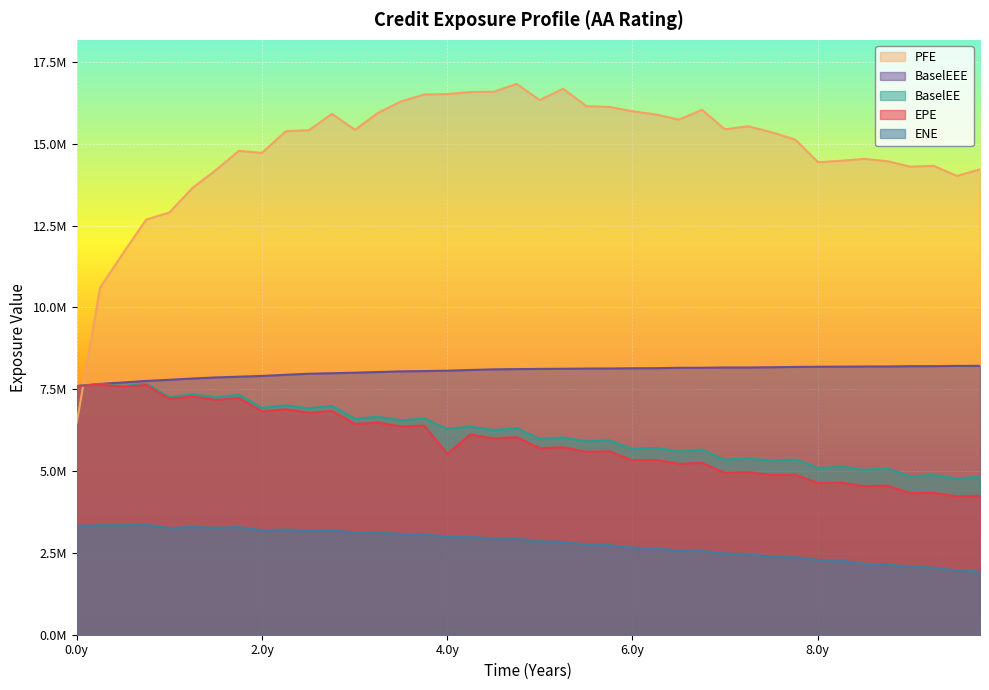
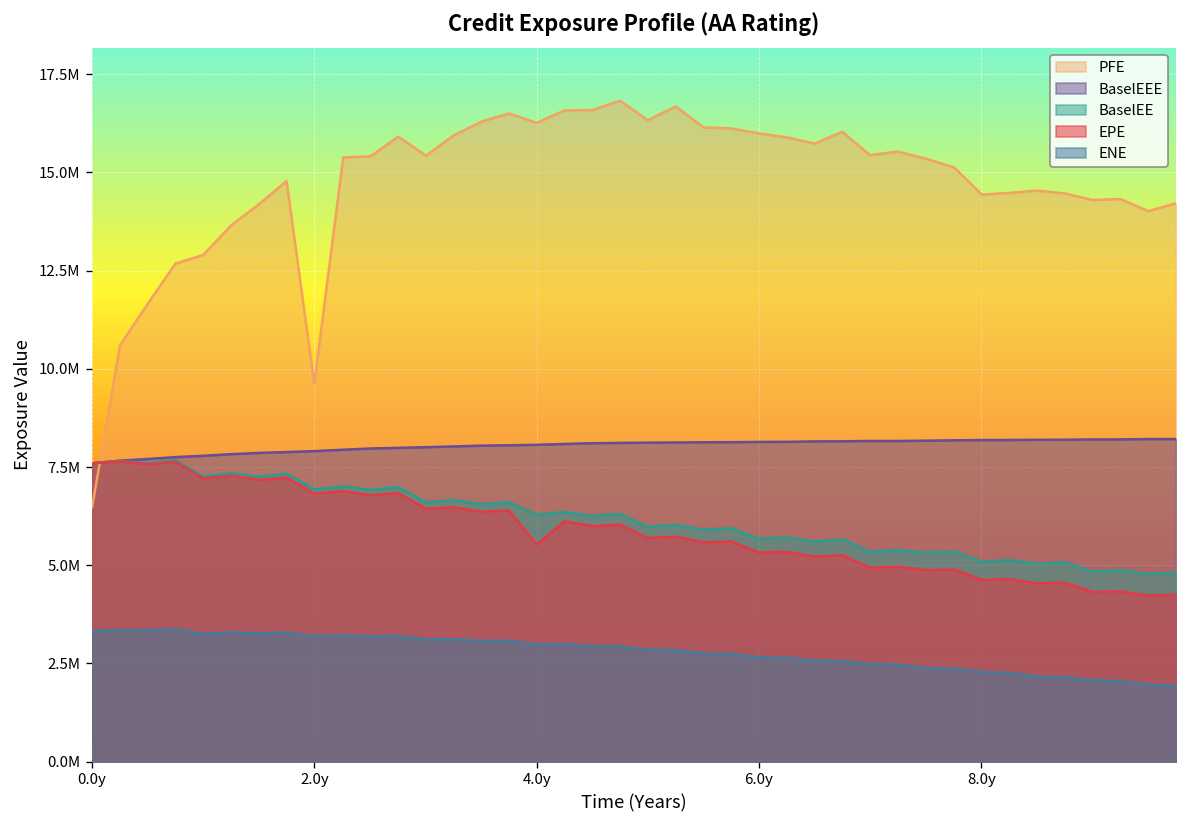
  {
    "PFE": {
      "0.0y": 6500000,
-     "2.0y": 14700000,
-     "4.0y": 16500000,
+     "2.0y": 9600000,
+     "4.0y": 16300000,
      "6.0y": 16000000
    },
    "EPE": {
      "2.0y": 6800000,
      "4.0y": 5500000,
      "6.0y": 5300000
    }
  }
